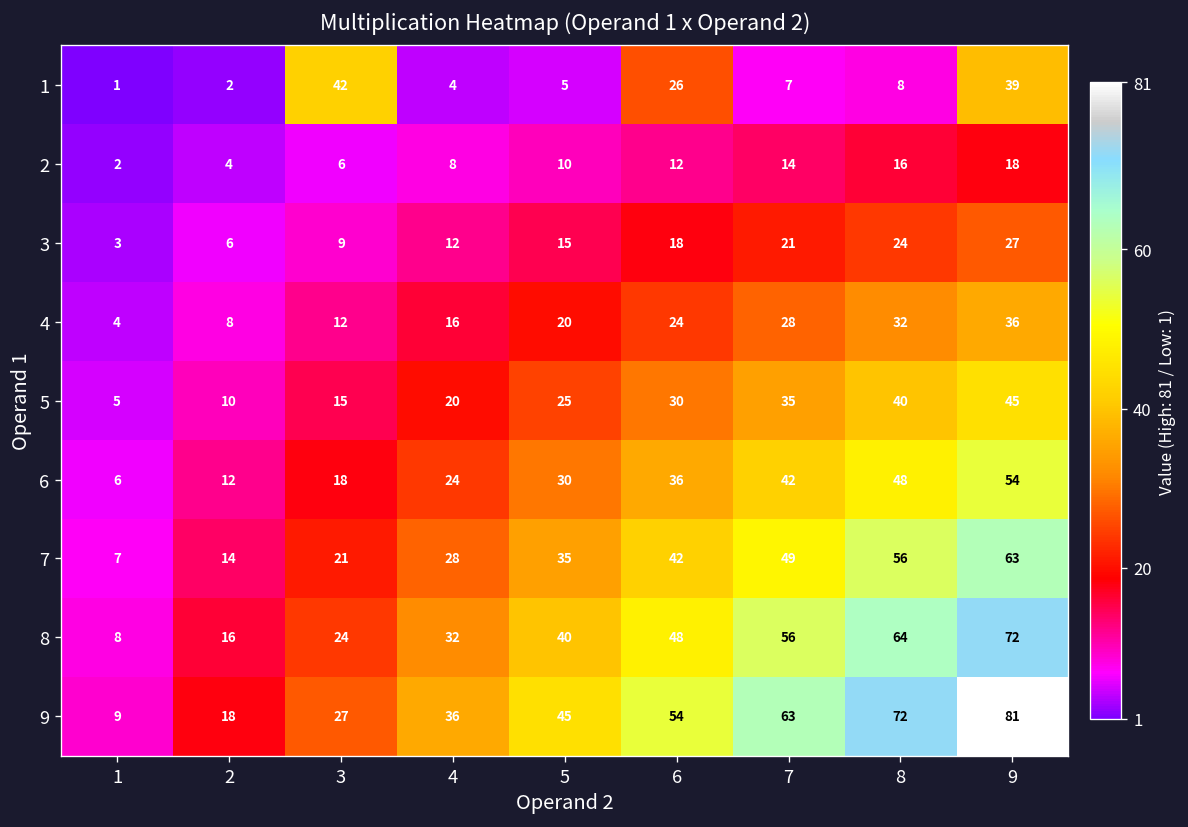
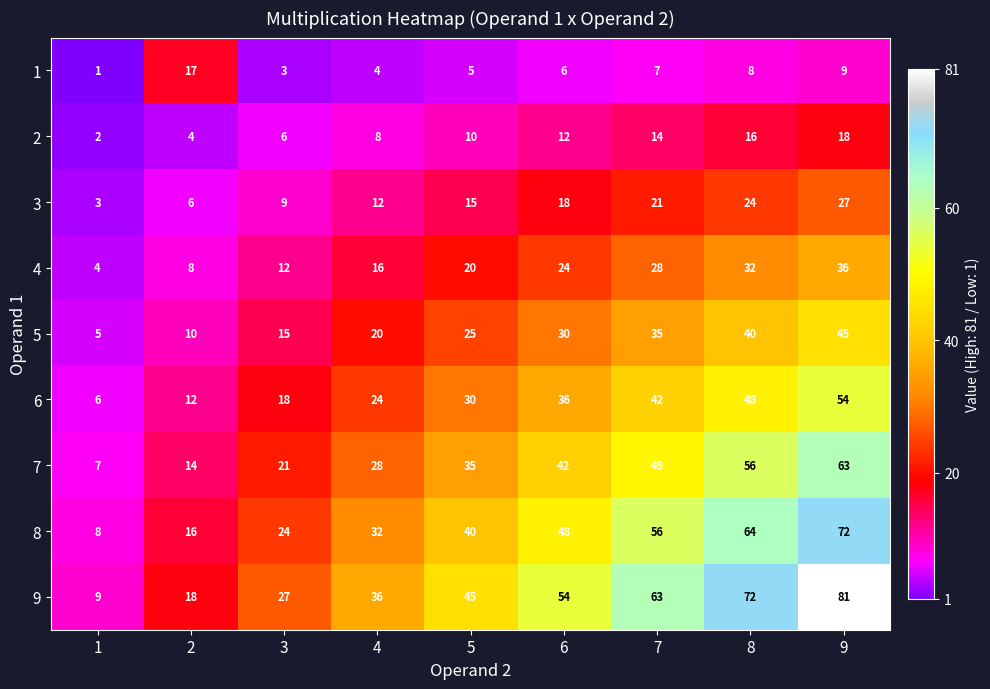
  {
    "1": {
      "1": 1,
-     "2": 2,
-     "3": 42,
+     "2": 17,
+     "3": 3,
      "4": 4,
      "5": 5,
-     "6": 26,
+     "6": 6,
      "7": 7,
      "8": 8,
-     "9": 39
+     "9": 9
    },
    "2": {
      "1": 2,
      "2": 4,
      "3": 6,
      "4": 8,
      "5": 10,
      "6": 12,
      "7": 14,
      "8": 16,
      "9": 18
    },
    "3": {
      "1": 3,
      "2": 6,
      "3": 9,
      "4": 12,
      "5": 15,
      "6": 18,
      "7": 21,
      "8": 24,
      "9": 27
    },
    "4": {
      "1": 4,
      "2": 8,
      "3": 12,
      "4": 16,
      "5": 20,
      "6": 24,
      "7": 28,
      "8": 32,
      "9": 36
    },
    "5": {
      "1": 5,
      "2": 10,
      "3": 15,
      "4": 20,
      "5": 25,
      "6": 30,
      "7": 35,
      "8": 40,
      "9": 45
    },
    "6": {
      "1": 6,
      "2": 12,
      "3": 18,
      "4": 24,
      "5": 30,
      "6": 36,
      "7": 42,
      "8": 48,
      "9": 54
    },
    "7": {
      "1": 7,
      "2": 14,
      "3": 21,
      "4": 28,
      "5": 35,
      "6": 42,
      "7": 49,
      "8": 56,
      "9": 63
    },
    "8": {
      "1": 8,
      "2": 16,
      "3": 24,
      "4": 32,
      "5": 40,
      "6": 48,
      "7": 56,
      "8": 64,
      "9": 72
    },
    "9": {
      "1": 9,
      "2": 18,
      "3": 27,
      "4": 36,
      "5": 45,
      "6": 54,
      "7": 63,
      "8": 72,
      "9": 81
    }
  }
